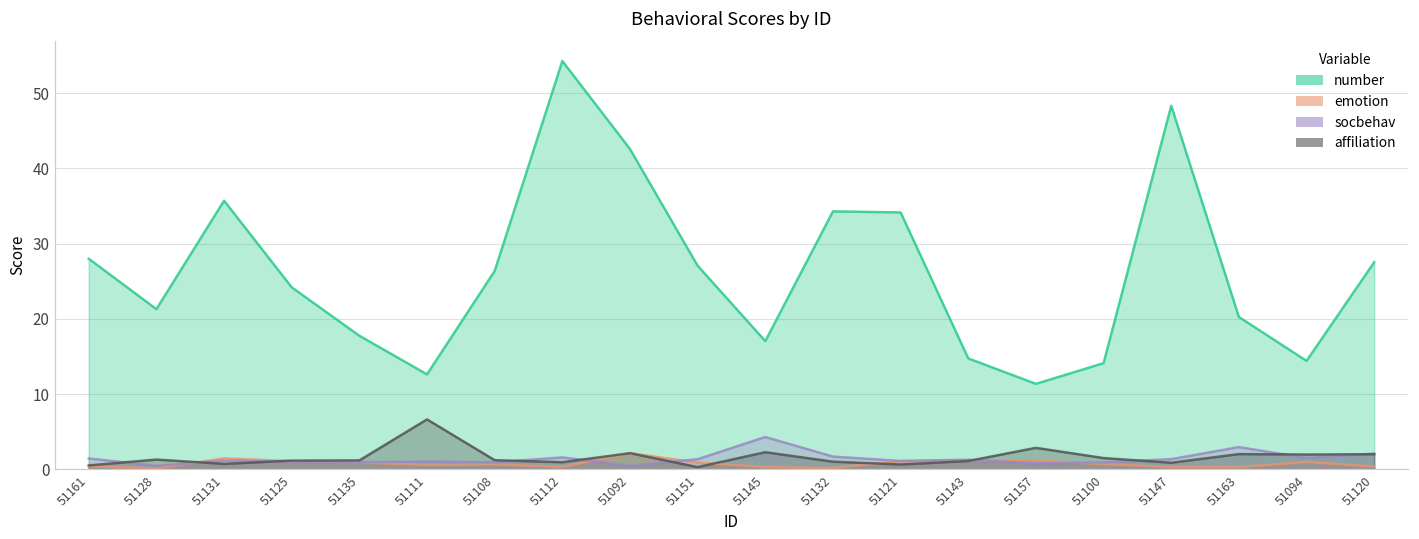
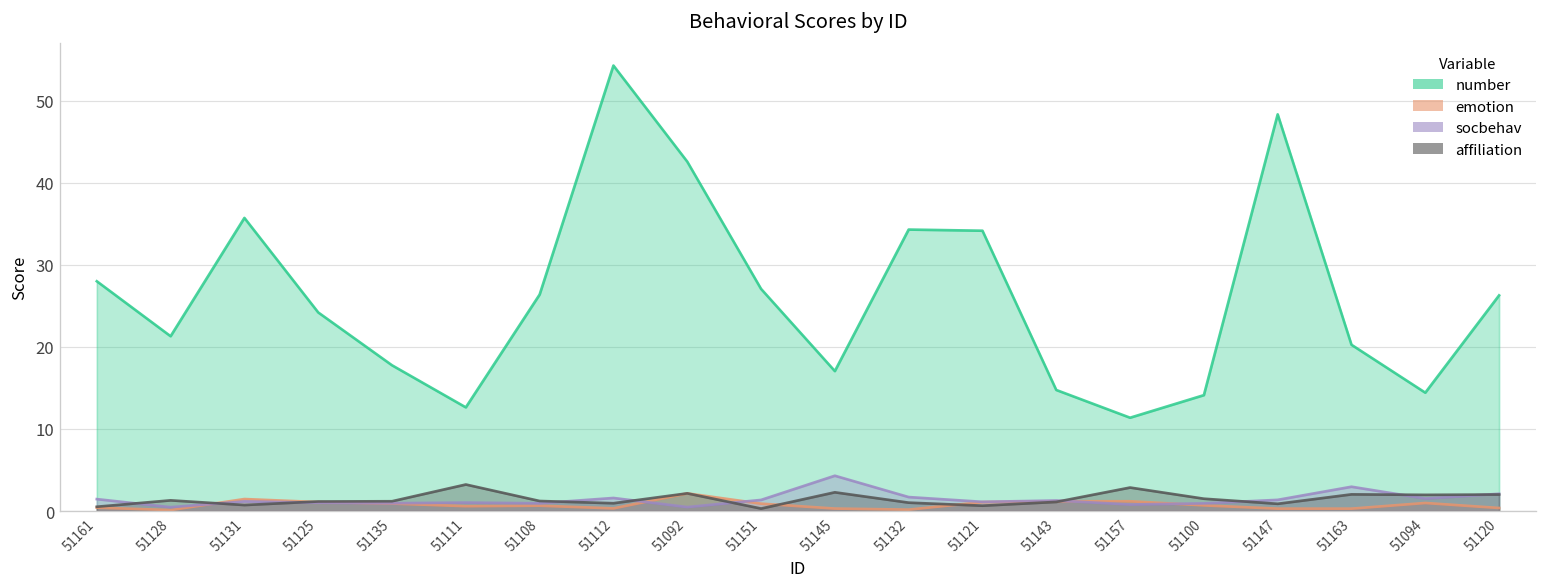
  {
    "number": {
      "51161": 28,
      "51128": 21,
      "51131": 36,
      "51125": 24,
      "51135": 18,
      "51111": 13,
      "51108": 26,
      "51112": 54,
      "51092": 43,
      "51151": 27,
      "51145": 17,
      "51132": 34,
      "51121": 34,
      "51143": 15,
      "51157": 11,
      "51100": 14,
      "51147": 48,
      "51163": 20,
      "51094": 14,
-     "51120": 28
+     "51120": 26
    },
    "emotion": {
      "51111": 1,
      "51112": 0,
      "51151": 1,
      "51145": 0,
      "51132": 0,
      "51157": 1,
      "51147": 0,
      "51163": 0,
      "51094": 1,
      "51120": 0
    },
    "socbehav": {
      "51161": 1,
      "51111": 1,
      "51112": 2,
      "51092": 0,
      "51151": 1,
      "51145": 4,
      "51132": 2,
      "51157": 1,
      "51147": 1,
      "51163": 3,
      "51094": 2
    },
    "affiliation": {
      "51128": 1,
      "51131": 1,
-     "51111": 7,
+     "51111": 3,
      "51112": 1,
      "51151": 0,
      "51145": 2,
      "51132": 1,
      "51121": 1,
      "51157": 3,
      "51100": 2,
      "51147": 1,
      "51163": 2,
      "51094": 2
    }
  }
